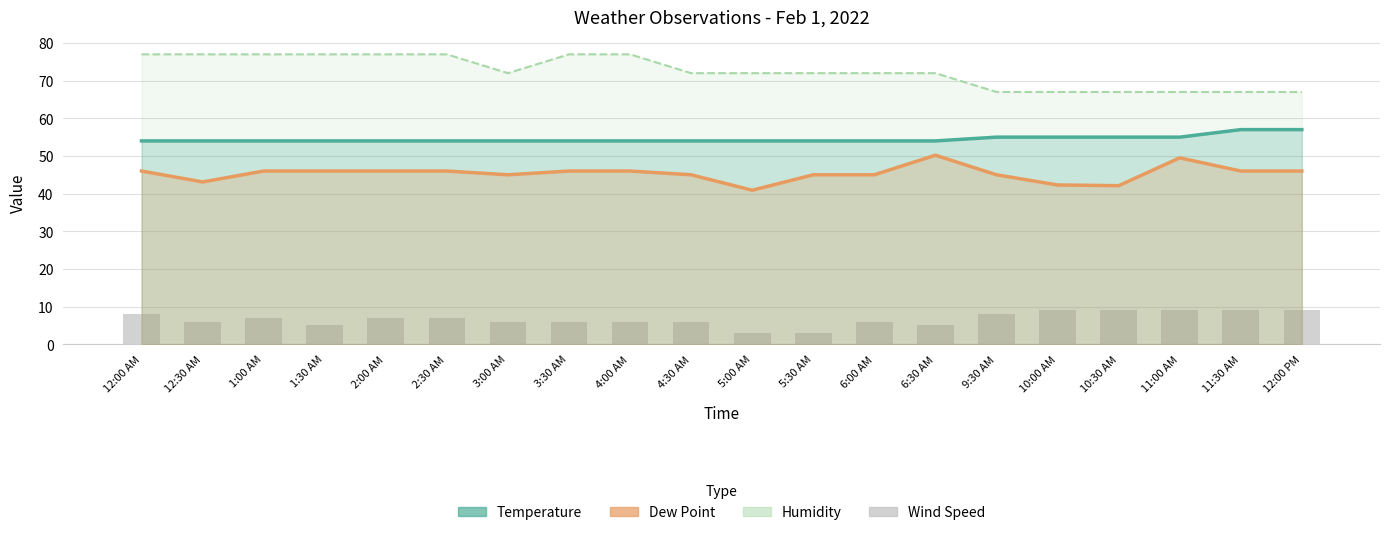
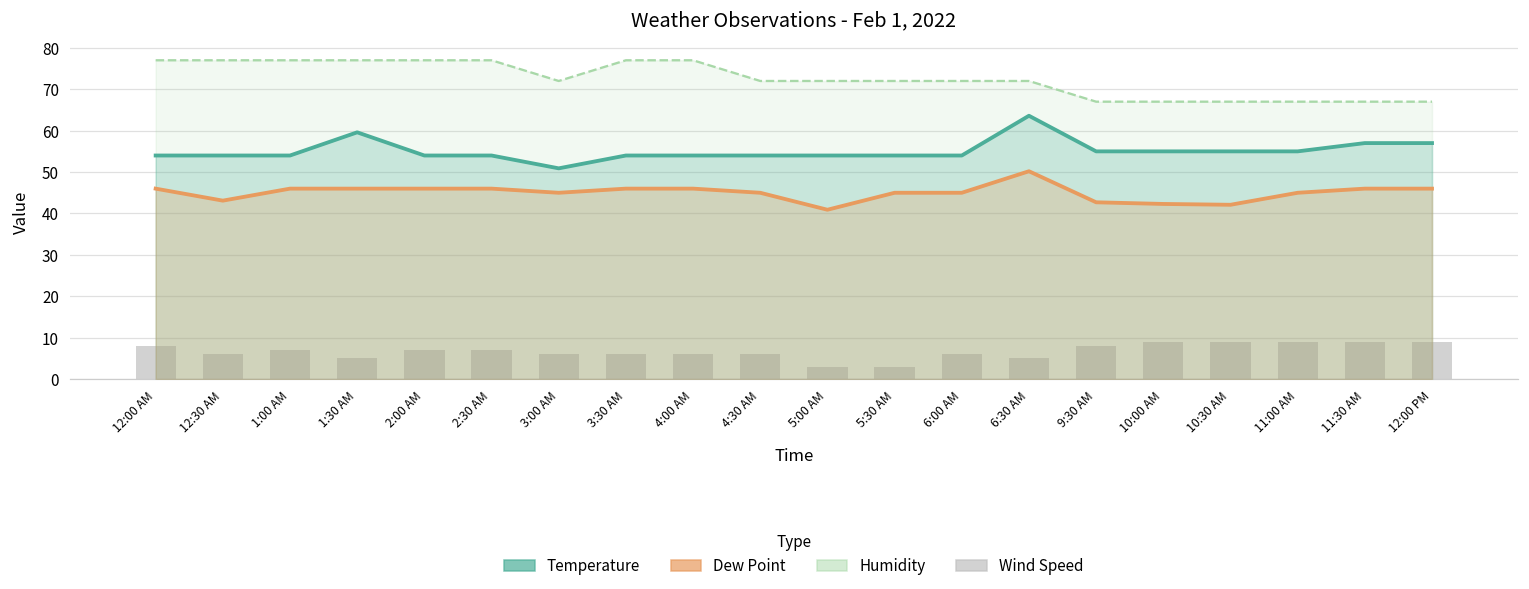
  {
    "Temperature": {
      "12:00 AM": 54,
      "12:30 AM": 54,
      "1:00 AM": 54,
-     "1:30 AM": 54,
+     "1:30 AM": 60,
      "2:00 AM": 54,
      "2:30 AM": 54,
-     "3:00 AM": 54,
+     "3:00 AM": 51,
      "3:30 AM": 54,
      "4:00 AM": 54,
      "4:30 AM": 54,
      "5:00 AM": 54,
      "5:30 AM": 54,
      "6:00 AM": 54,
-     "6:30 AM": 54,
+     "6:30 AM": 64,
      "9:30 AM": 55,
      "10:00 AM": 55,
      "10:30 AM": 55,
      "11:00 AM": 55,
      "11:30 AM": 57,
      "12:00 PM": 57
    },
    "Dew Point": {
      "12:00 AM": 46,
      "12:30 AM": 43,
      "1:00 AM": 46,
      "1:30 AM": 46,
      "2:00 AM": 46,
      "2:30 AM": 46,
      "3:00 AM": 45,
      "3:30 AM": 46,
      "4:00 AM": 46,
      "4:30 AM": 45,
      "5:00 AM": 41,
      "5:30 AM": 45,
      "6:00 AM": 45,
      "6:30 AM": 50,
-     "9:30 AM": 45,
+     "9:30 AM": 43,
      "10:00 AM": 42,
      "10:30 AM": 42,
-     "11:00 AM": 50,
+     "11:00 AM": 45,
      "11:30 AM": 46,
      "12:00 PM": 46
    }
  }
